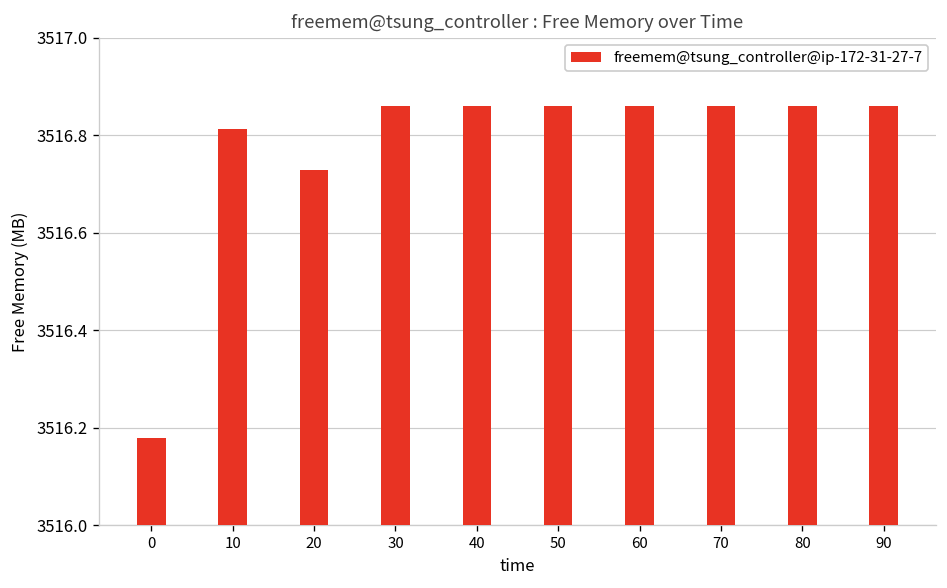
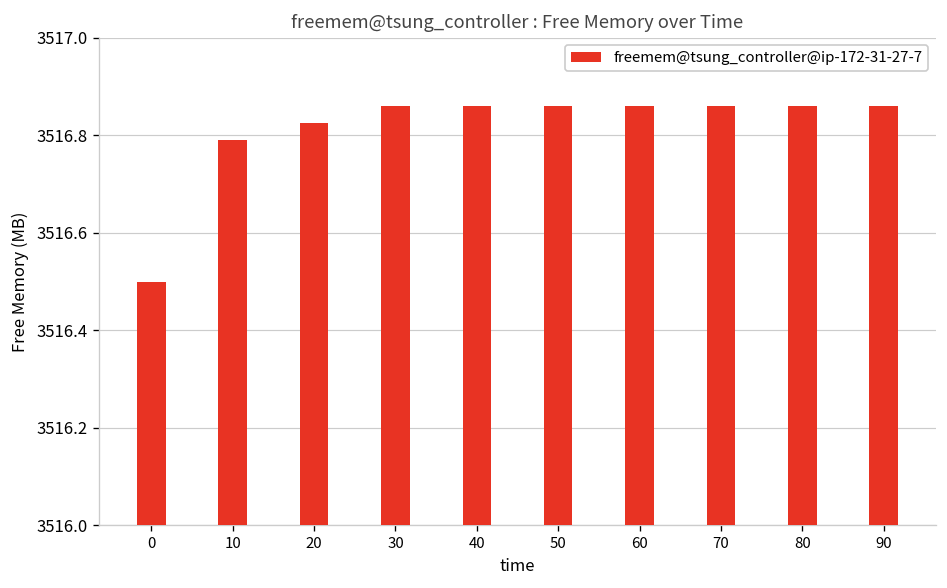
  {
-   "0": 3516.18,
-   "10": 3516.81,
-   "20": 3516.73,
+   "0": 3516.50,
+   "10": 3516.79,
+   "20": 3516.82,
    "30": 3516.86,
    "40": 3516.86,
    "50": 3516.86,
    "60": 3516.86,
    "70": 3516.86,
    "80": 3516.86,
    "90": 3516.86
  }
